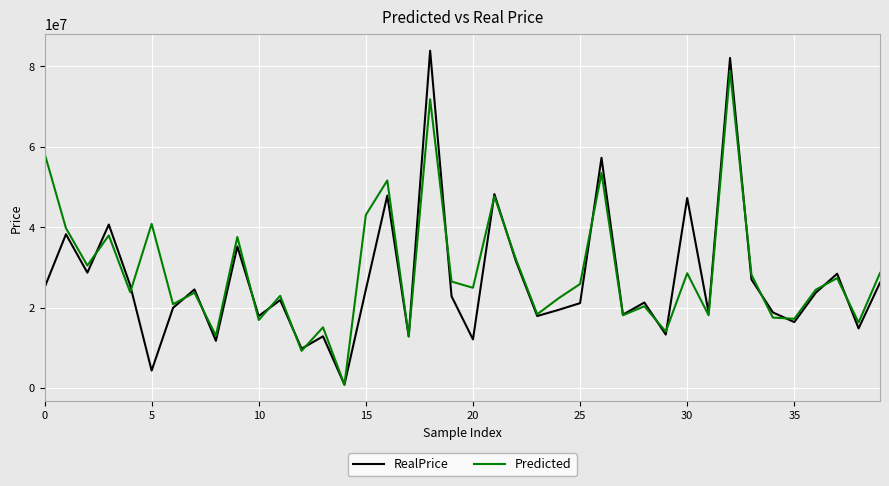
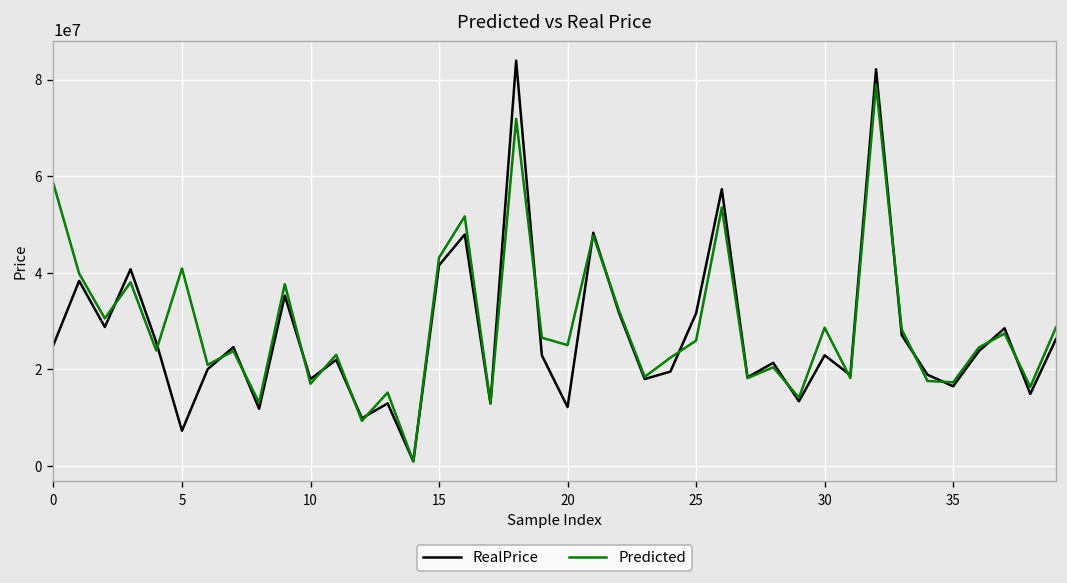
  {
    "RealPrice": {
      "0": 25000000,
-     "5": 4000000,
+     "5": 7000000,
      "10": 18000000,
-     "15": 25000000,
+     "15": 42000000,
      "20": 12000000,
-     "25": 21000000,
-     "30": 47000000,
+     "25": 32000000,
+     "30": 23000000,
      "35": 16000000
    },
    "Predicted": {
      "0": 58000000,
      "5": 41000000,
      "10": 17000000,
      "15": 43000000,
      "20": 25000000,
      "25": 26000000,
      "30": 29000000,
      "35": 17000000
    }
  }
